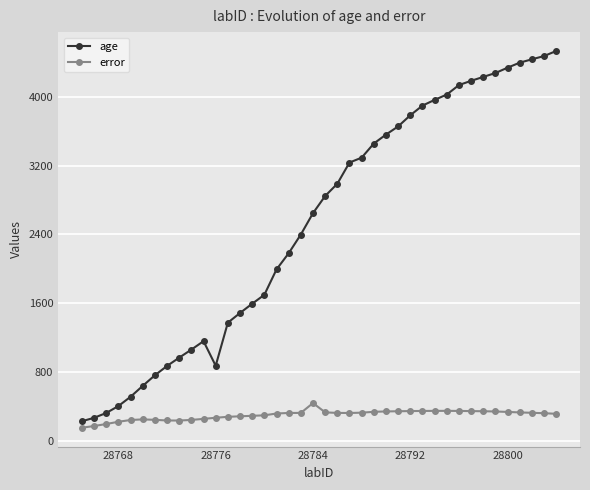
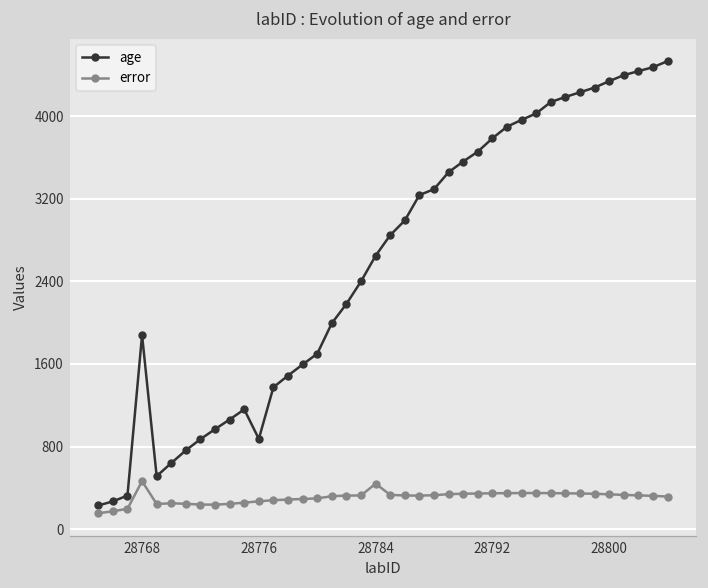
  {
    "age": {
-     "28768": 400,
+     "28768": 1900,
      "28776": 900,
      "28784": 2600,
      "28792": 3800,
      "28800": 4300
    },
    "error": {
-     "28768": 200,
+     "28768": 500,
      "28776": 300,
      "28784": 400,
      "28792": 300,
      "28800": 300
    }
  }
